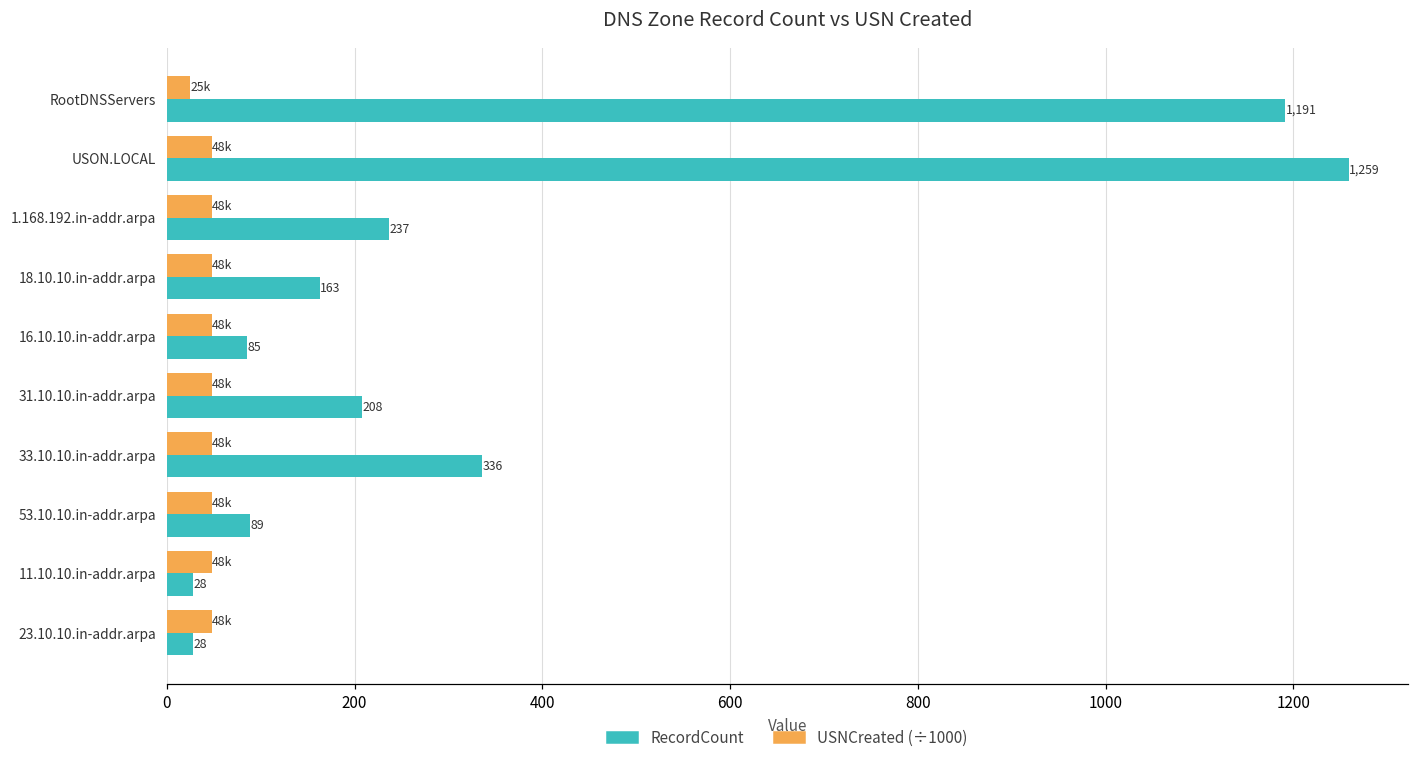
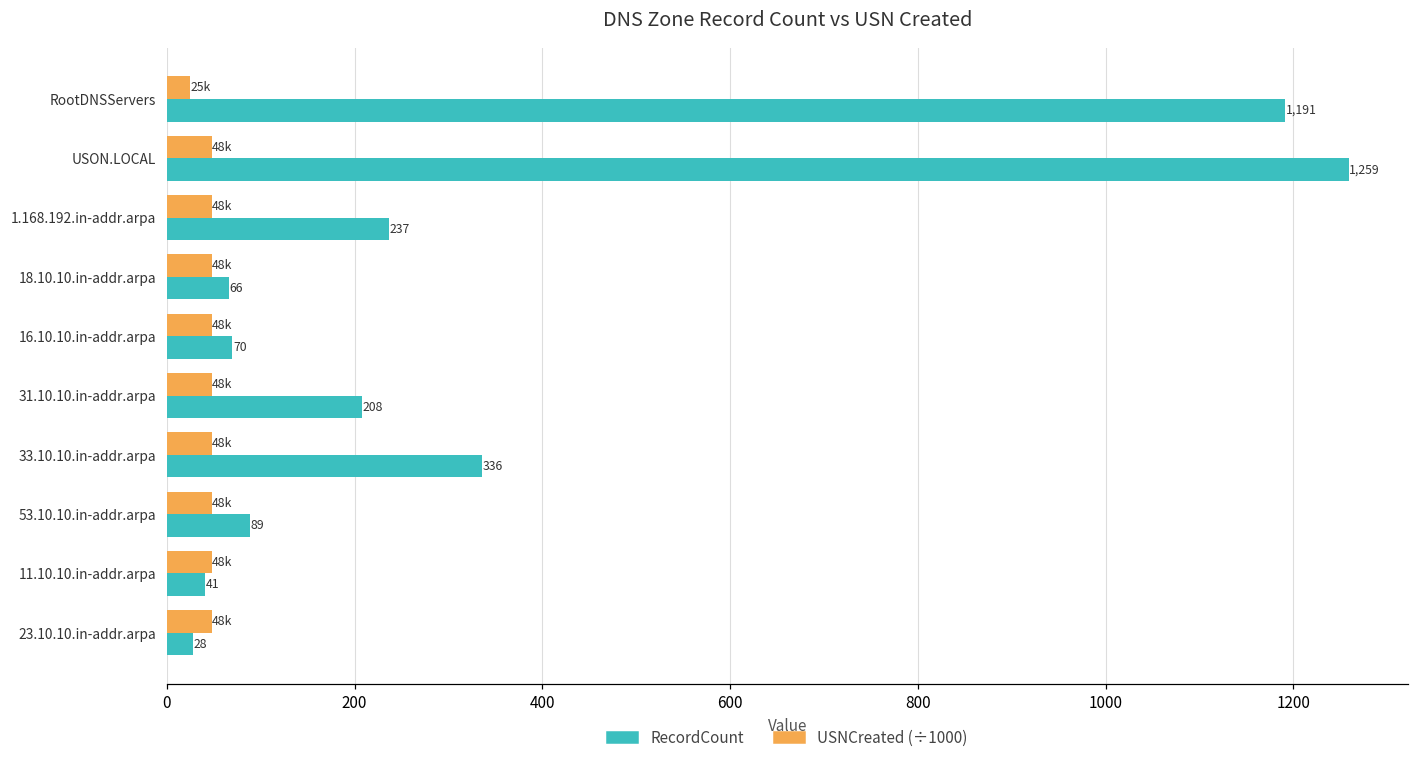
  {
    "RecordCount": {
      "RootDNSServers": "1,191",
      "USON.LOCAL": "1,259",
      "1.168.192.in-addr.arpa": "237",
-     "18.10.10.in-addr.arpa": "163",
-     "16.10.10.in-addr.arpa": "85",
+     "18.10.10.in-addr.arpa": "66",
+     "16.10.10.in-addr.arpa": "70",
      "31.10.10.in-addr.arpa": "208",
      "33.10.10.in-addr.arpa": "336",
      "53.10.10.in-addr.arpa": "89",
-     "11.10.10.in-addr.arpa": "28",
+     "11.10.10.in-addr.arpa": "41",
      "23.10.10.in-addr.arpa": "28"
    },
    "USNCreated (÷1000)": {
      "RootDNSServers": "25k",
      "USON.LOCAL": "48k",
      "1.168.192.in-addr.arpa": "48k",
      "18.10.10.in-addr.arpa": "48k",
      "16.10.10.in-addr.arpa": "48k",
      "31.10.10.in-addr.arpa": "48k",
      "33.10.10.in-addr.arpa": "48k",
      "53.10.10.in-addr.arpa": "48k",
      "11.10.10.in-addr.arpa": "48k",
      "23.10.10.in-addr.arpa": "48k"
    }
  }
